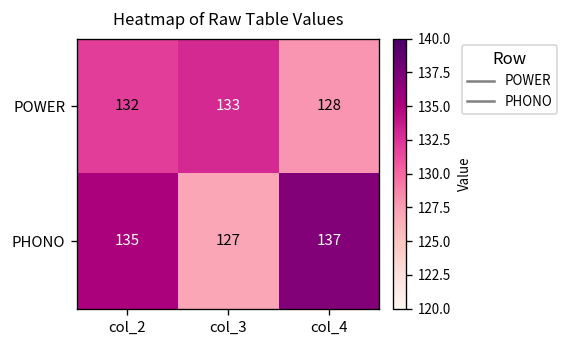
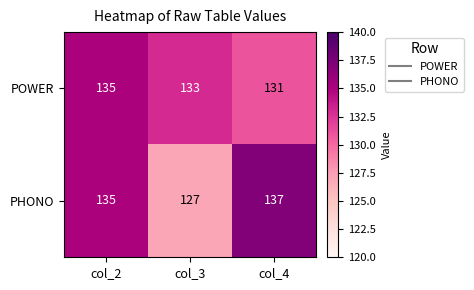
  {
    "POWER": {
-     "col_2": 132,
+     "col_2": 135,
      "col_3": 133,
-     "col_4": 128
+     "col_4": 131
    },
    "PHONO": {
      "col_2": 135,
      "col_3": 127,
      "col_4": 137
    }
  }
